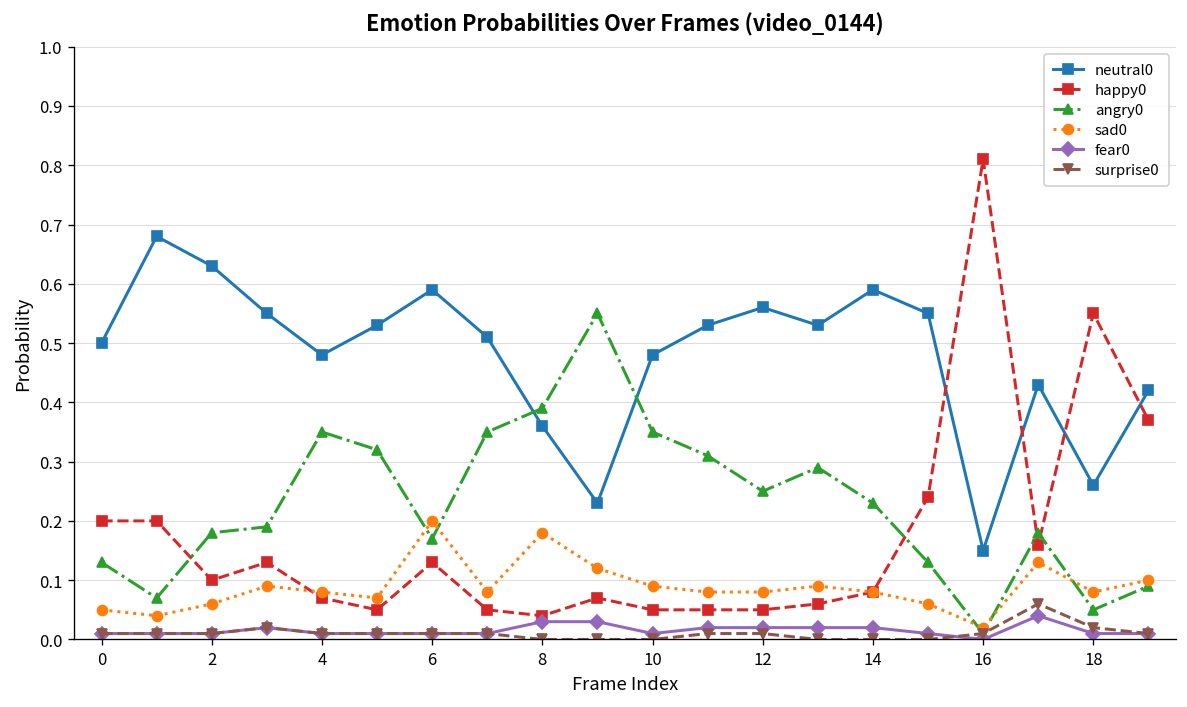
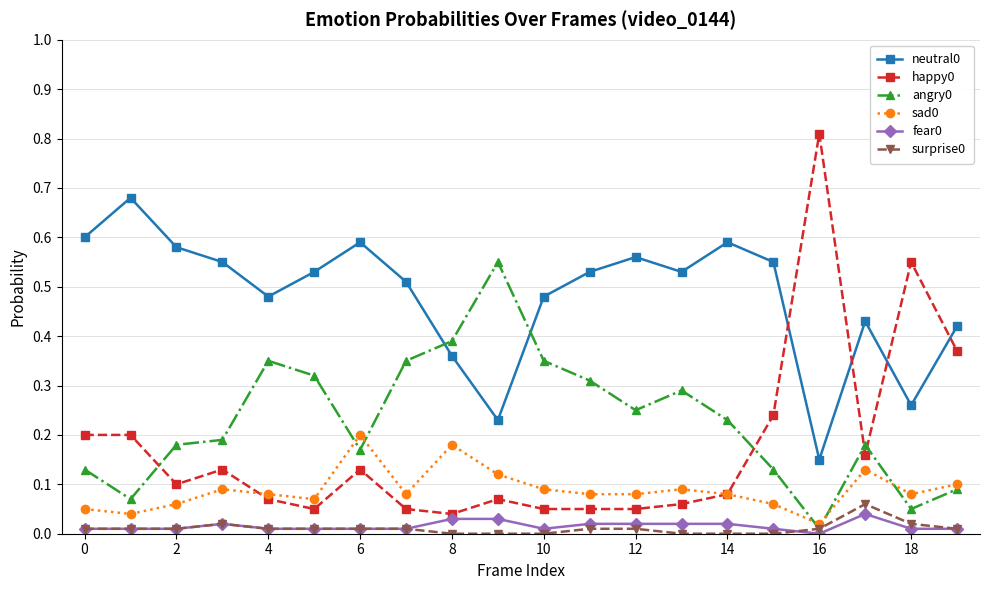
  {
    "neutral0": {
-     "0": 0.5,
-     "2": 0.63,
+     "0": 0.6,
+     "2": 0.58,
      "4": 0.48,
      "6": 0.59,
      "8": 0.36,
      "10": 0.48,
      "12": 0.56,
      "14": 0.59,
      "16": 0.15,
      "18": 0.26
    },
    "happy0": {
      "0": 0.20,
      "2": 0.10,
      "4": 0.07,
      "6": 0.13,
      "8": 0.04,
      "10": 0.05,
      "12": 0.05,
      "16": 0.81,
      "18": 0.55
    },
    "angry0": {
      "0": 0.13,
      "2": 0.18,
      "4": 0.35,
      "6": 0.17,
      "8": 0.39,
      "10": 0.35,
      "12": 0.25,
      "14": 0.23,
      "18": 0.05
    },
    "sad0": {
      "0": 0.05,
      "2": 0.06,
      "4": 0.08,
      "6": 0.20,
      "8": 0.18,
      "10": 0.09,
      "12": 0.08,
      "16": 0.02,
      "18": 0.08
    },
    "fear0": {
      "8": 0.03,
      "10": 0.01,
      "12": 0.02,
      "14": 0.02,
      "16": 0.00,
      "18": 0.01
    },
    "surprise0": {
      "8": 0.00,
      "10": 0.00,
      "12": 0.01,
      "14": 0.00,
      "18": 0.02
    }
  }
